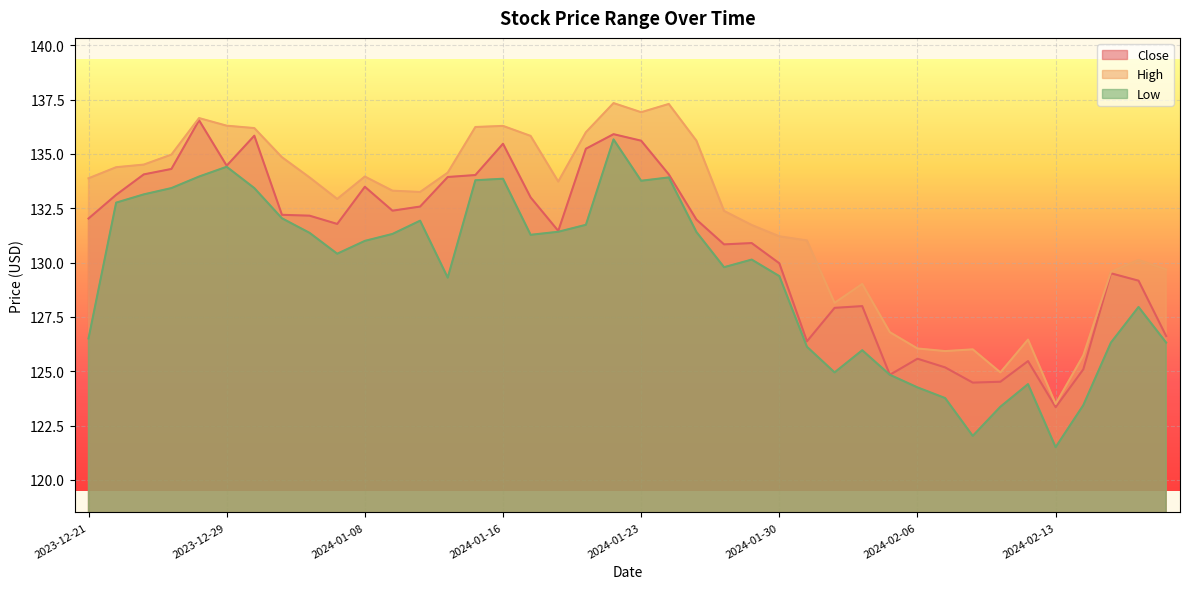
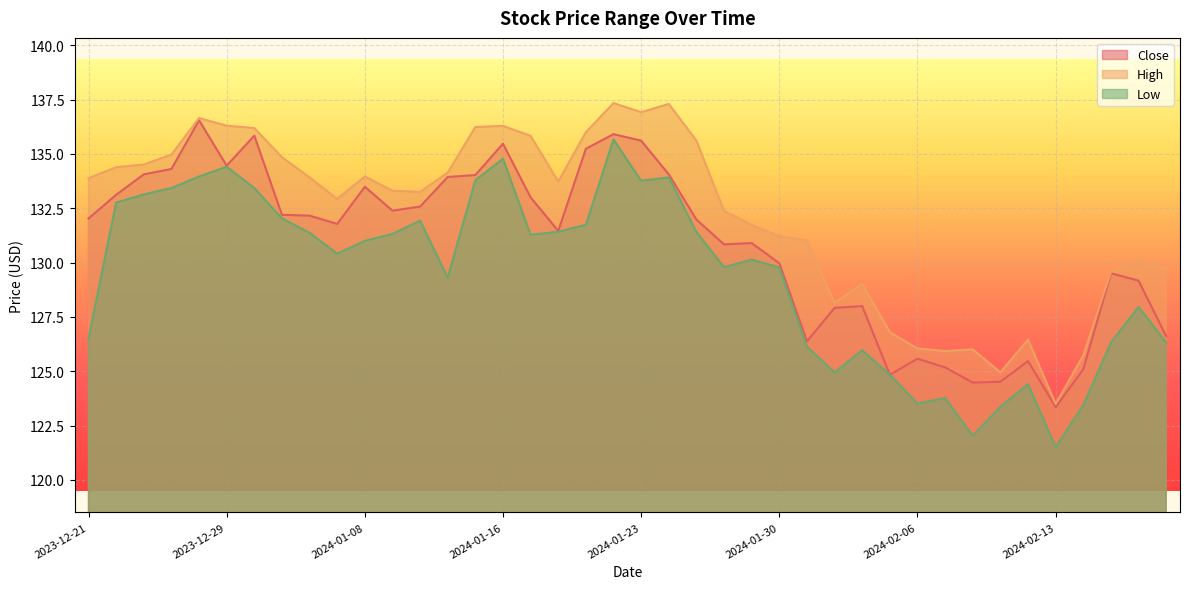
  {
    "Low": {
      "2023-12-21": 126.5,
      "2024-01-08": 131.0,
-     "2024-01-16": 133.9,
+     "2024-01-16": 134.8,
      "2024-01-23": 133.8,
-     "2024-01-30": 129.4,
-     "2024-02-06": 124.3,
+     "2024-01-30": 129.8,
+     "2024-02-06": 123.5,
      "2024-02-13": 121.5
    }
  }
